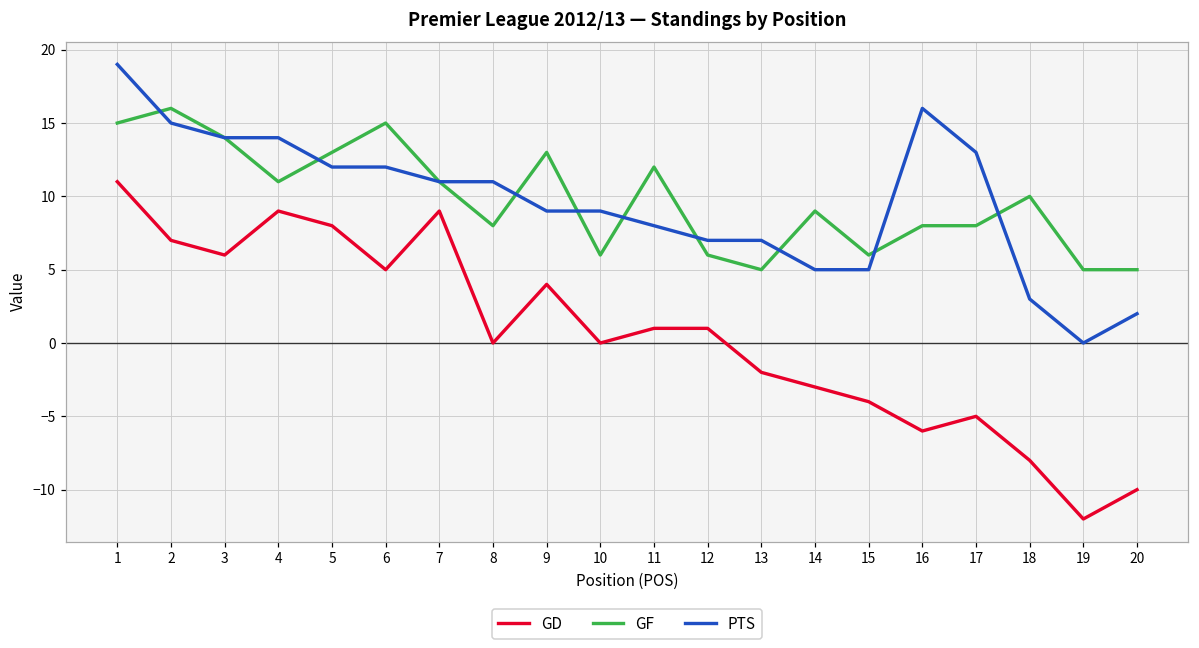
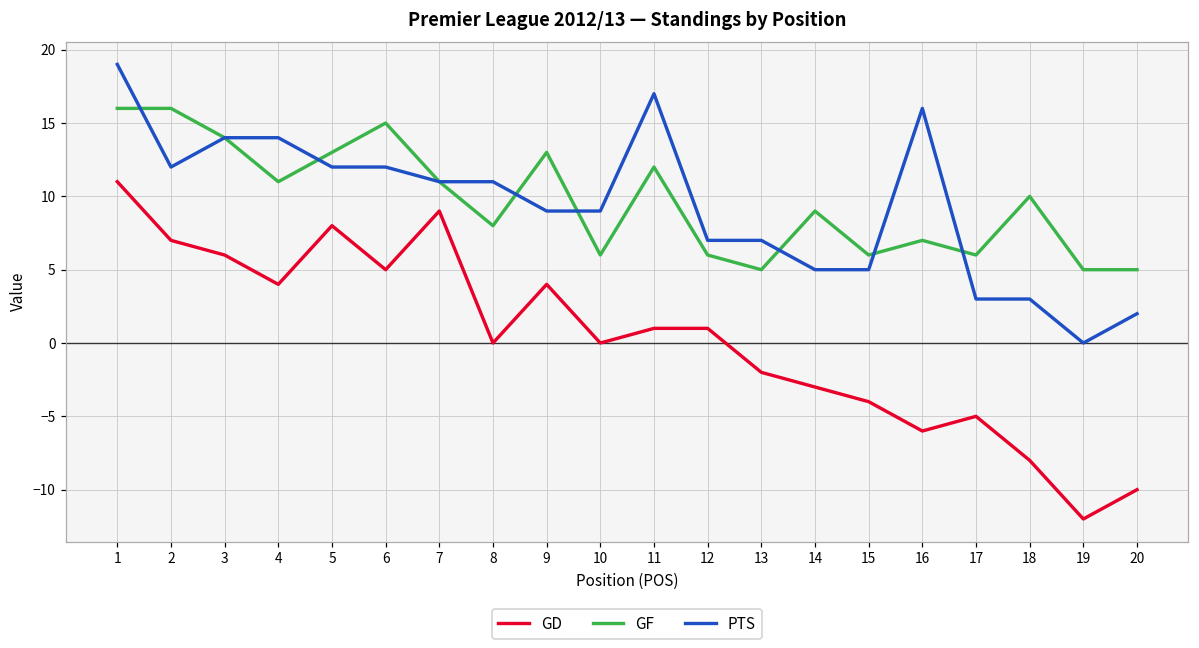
  {
    "GD": {
      "1": 11,
      "2": 7,
      "3": 6,
-     "4": 9,
+     "4": 4,
      "5": 8,
      "6": 5,
      "7": 9,
      "8": 0,
      "9": 4,
      "10": 0,
      "11": 1,
      "12": 1,
      "13": -2,
      "14": -3,
      "15": -4,
      "16": -6,
      "17": -5,
      "18": -8,
      "19": -12,
      "20": -10
    },
    "GF": {
-     "1": 15,
+     "1": 16,
      "2": 16,
      "4": 11,
      "5": 13,
      "6": 15,
      "8": 8,
      "9": 13,
      "10": 6,
      "11": 12,
      "12": 6,
      "13": 5,
      "14": 9,
      "15": 6,
-     "16": 8,
-     "17": 8,
+     "16": 7,
+     "17": 6,
      "18": 10,
      "19": 5,
      "20": 5
    },
    "PTS": {
      "1": 19,
-     "2": 15,
+     "2": 12,
      "4": 14,
      "5": 12,
      "6": 12,
      "8": 11,
      "9": 9,
      "10": 9,
-     "11": 8,
+     "11": 17,
      "12": 7,
      "13": 7,
      "14": 5,
      "15": 5,
      "16": 16,
-     "17": 13,
+     "17": 3,
      "18": 3,
      "19": 0,
      "20": 2
    }
  }
